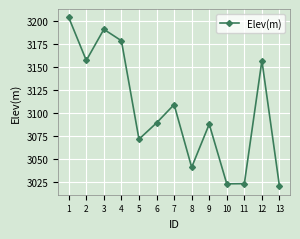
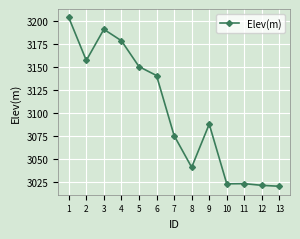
  {
    "1": 3200,
    "2": 3160,
    "3": 3190,
    "4": 3180,
-   "5": 3070,
-   "6": 3090,
-   "7": 3110,
+   "5": 3150,
+   "6": 3140,
+   "7": 3080,
    "8": 3040,
    "9": 3090,
    "10": 3020,
    "11": 3020,
-   "12": 3160,
+   "12": 3020,
    "13": 3020
  }
